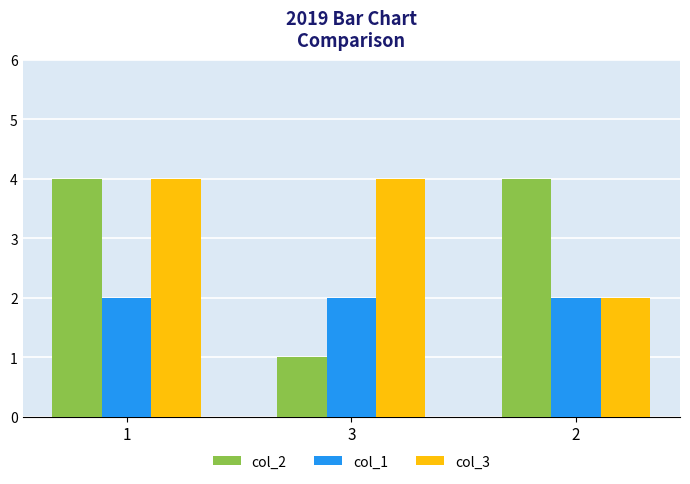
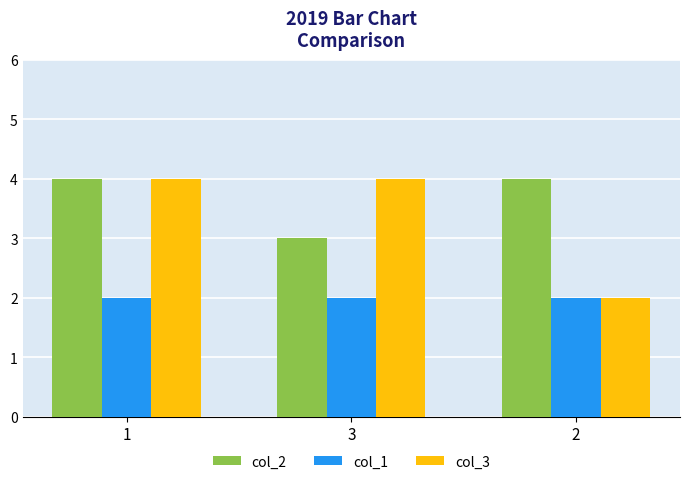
  {
    "col_2": {
      "1": 4,
-     "3": 1,
+     "3": 3,
      "2": 4
    },
    "col_1": {
      "1": 2,
      "3": 2,
      "2": 2
    },
    "col_3": {
      "1": 4,
      "3": 4,
      "2": 2
    }
  }
